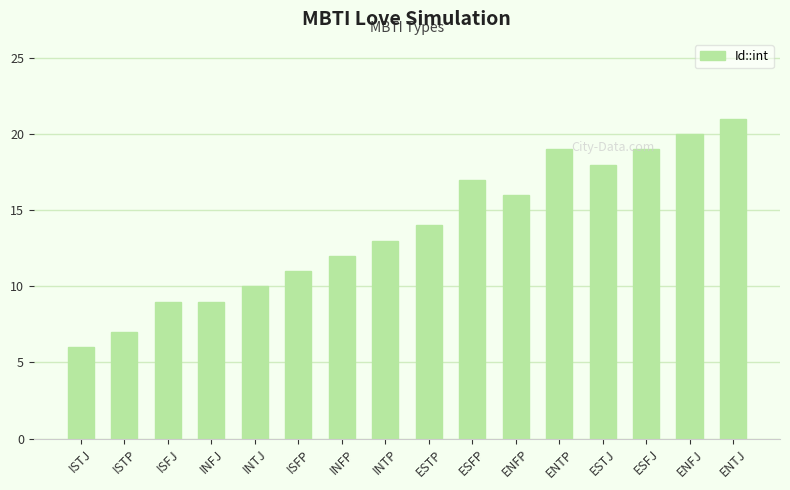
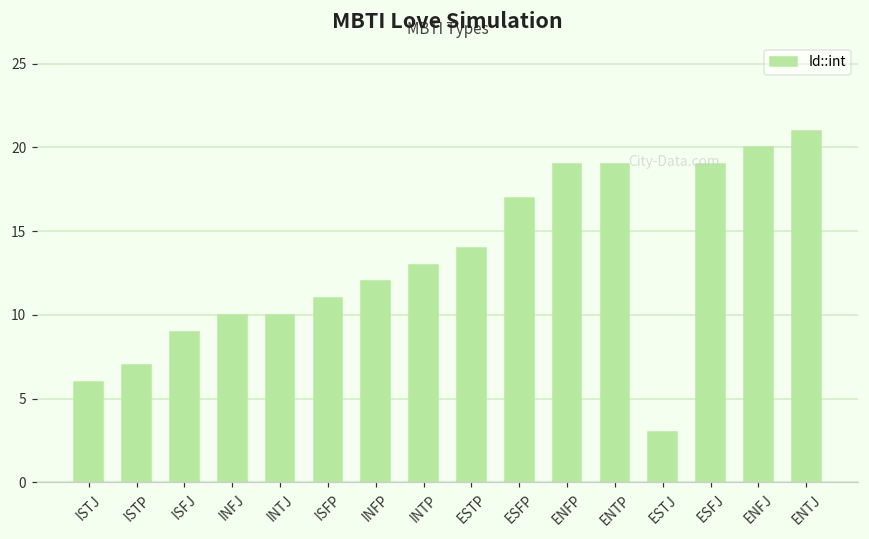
  {
    "ISTJ": 6,
    "ISTP": 7,
    "ISFJ": 9,
-   "INFJ": 9,
+   "INFJ": 10,
    "INTJ": 10,
    "ISFP": 11,
    "INFP": 12,
    "INTP": 13,
    "ESTP": 14,
    "ESFP": 17,
-   "ENFP": 16,
+   "ENFP": 19,
    "ENTP": 19,
-   "ESTJ": 18,
+   "ESTJ": 3,
    "ESFJ": 19,
    "ENFJ": 20,
    "ENTJ": 21
  }
